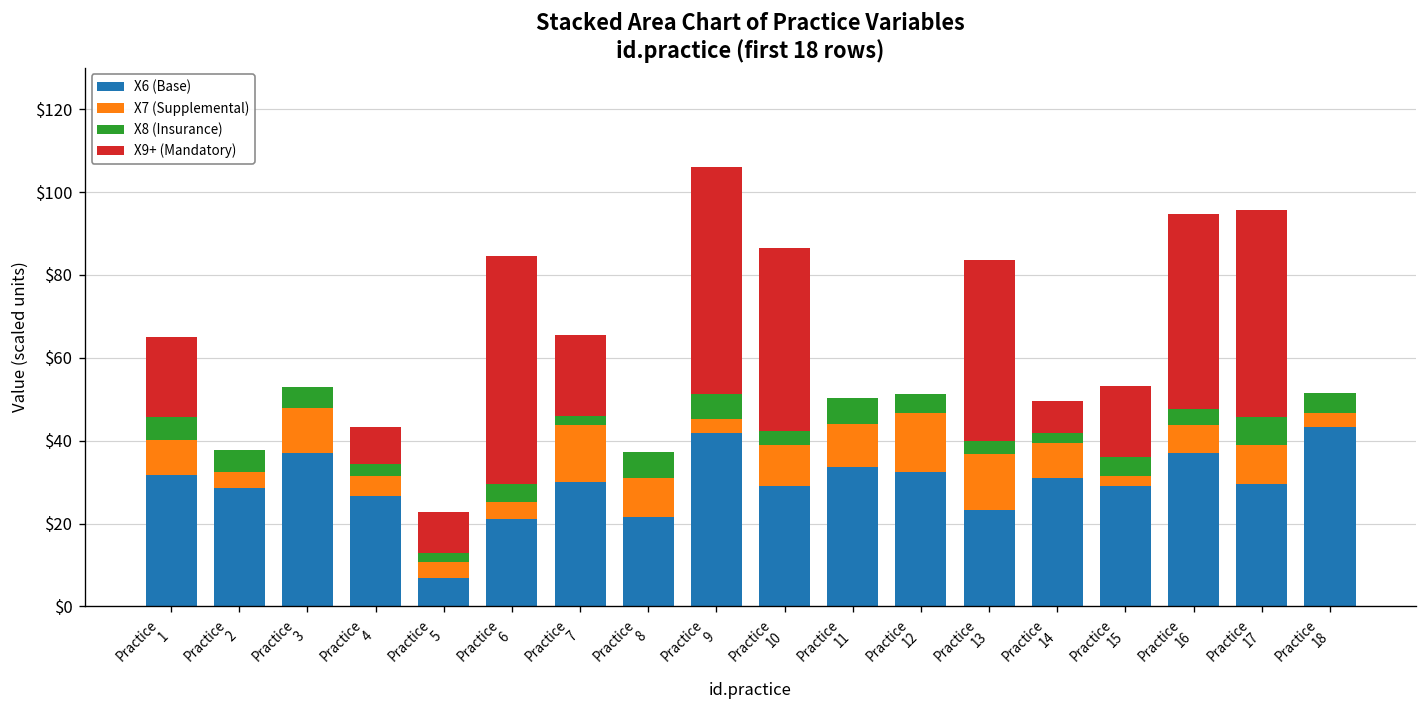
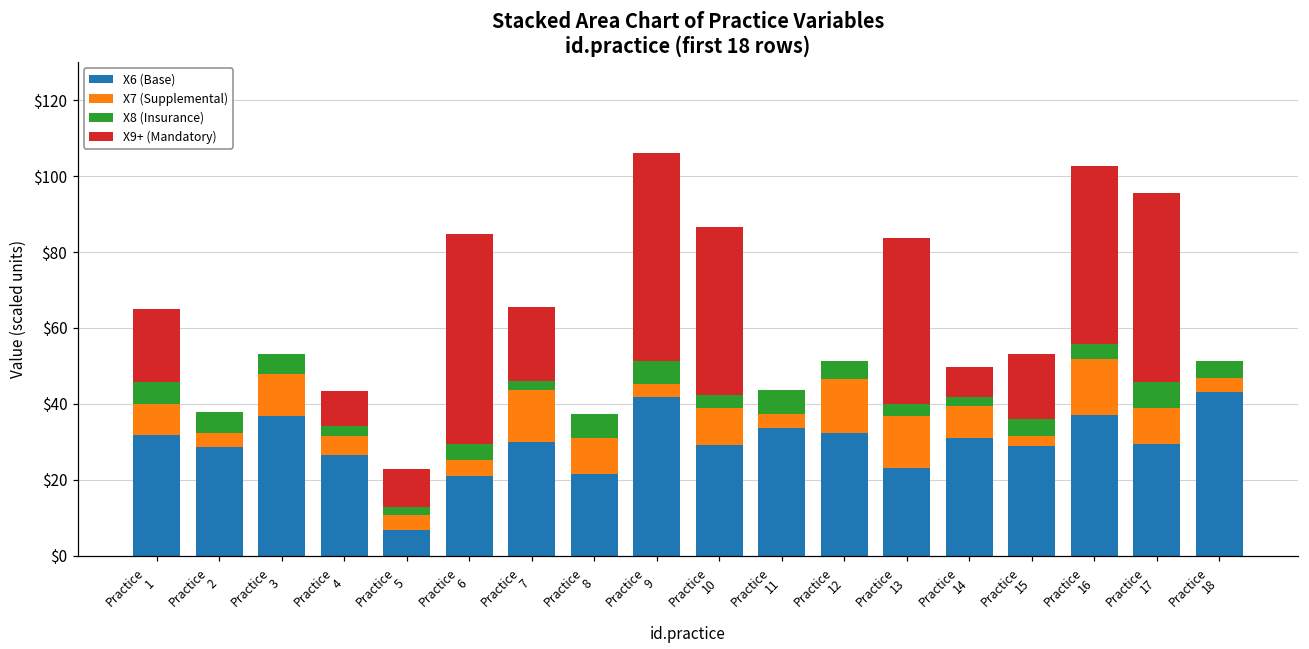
  {
    "X6 (Base)": {
      "Practice 1": "$32",
      "Practice 2": "$29",
      "Practice 3": "$37",
      "Practice 4": "$27",
      "Practice 5": "$7",
      "Practice 6": "$21",
      "Practice 7": "$30",
      "Practice 8": "$22",
      "Practice 9": "$42",
      "Practice 10": "$29",
      "Practice 11": "$34",
      "Practice 12": "$32",
      "Practice 13": "$23",
      "Practice 14": "$31",
      "Practice 15": "$29",
      "Practice 16": "$37",
      "Practice 17": "$29",
      "Practice 18": "$43"
    },
    "X7 (Supplemental)": {
      "Practice 1": "$8",
      "Practice 2": "$4",
      "Practice 3": "$11",
      "Practice 4": "$5",
      "Practice 5": "$4",
      "Practice 6": "$4",
      "Practice 7": "$14",
      "Practice 8": "$9",
      "Practice 9": "$3",
      "Practice 10": "$10",
-     "Practice 11": "$10",
+     "Practice 11": "$4",
      "Practice 12": "$14",
      "Practice 13": "$14",
      "Practice 14": "$9",
      "Practice 15": "$3",
-     "Practice 16": "$7",
+     "Practice 16": "$15",
      "Practice 17": "$9",
      "Practice 18": "$4"
    },
    "X8 (Insurance)": {
      "Practice 1": "$6",
      "Practice 2": "$5",
      "Practice 3": "$5",
      "Practice 4": "$3",
      "Practice 5": "$2",
      "Practice 6": "$4",
      "Practice 7": "$2",
      "Practice 8": "$6",
      "Practice 9": "$6",
      "Practice 10": "$3",
      "Practice 11": "$6",
      "Practice 12": "$5",
      "Practice 13": "$3",
      "Practice 14": "$2",
      "Practice 15": "$5",
      "Practice 16": "$4",
      "Practice 17": "$7",
      "Practice 18": "$5"
    },
    "X9+ (Mandatory)": {
      "Practice 1": "$19",
      "Practice 2": "$0",
      "Practice 3": "$0",
      "Practice 4": "$9",
      "Practice 5": "$10",
      "Practice 6": "$55",
      "Practice 7": "$20",
      "Practice 8": "$0",
      "Practice 9": "$55",
      "Practice 10": "$44",
      "Practice 11": "$0",
      "Practice 12": "$0",
      "Practice 13": "$44",
      "Practice 14": "$8",
      "Practice 15": "$17",
      "Practice 16": "$47",
      "Practice 17": "$50",
      "Practice 18": "$0"
    }
  }
